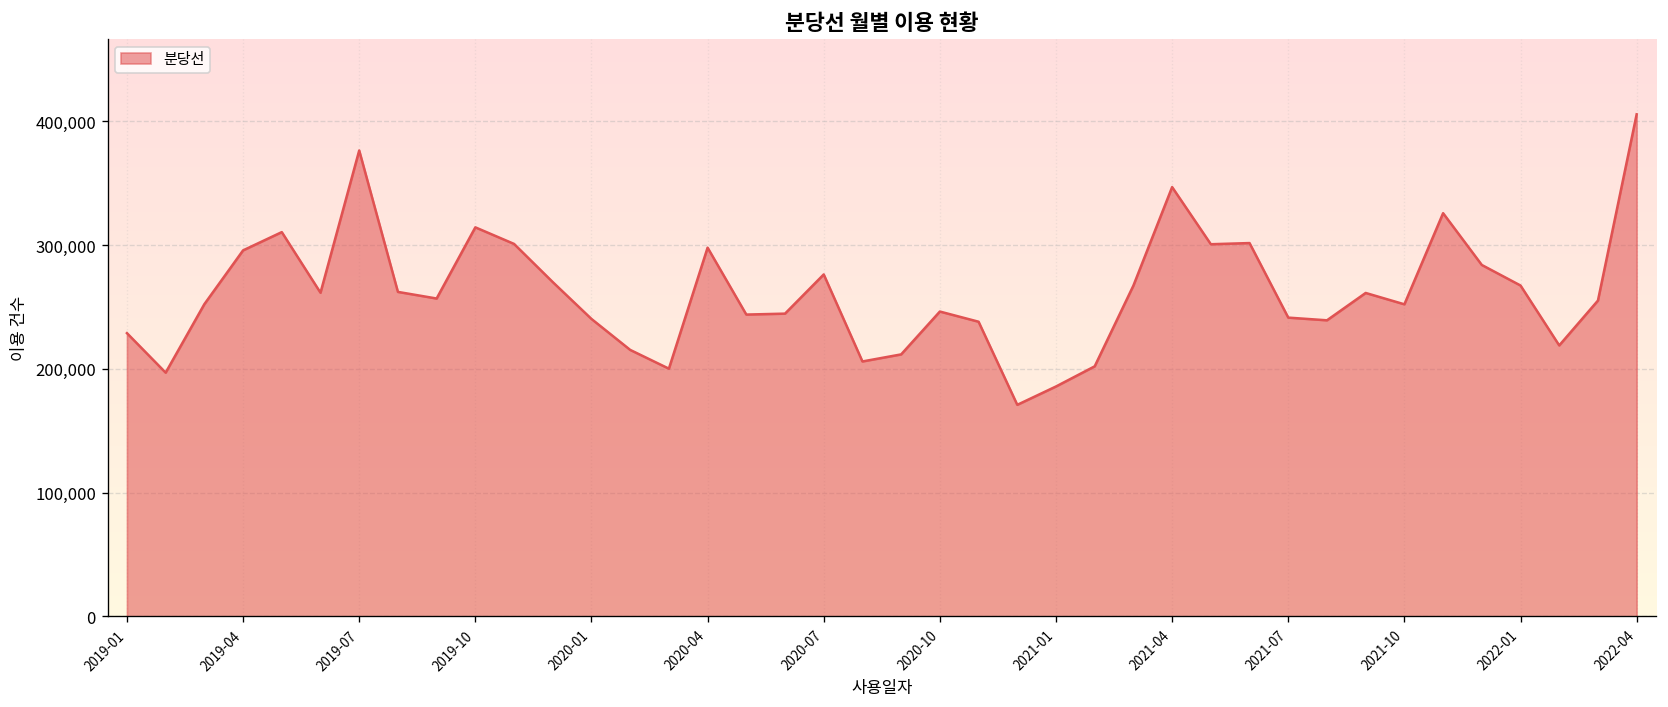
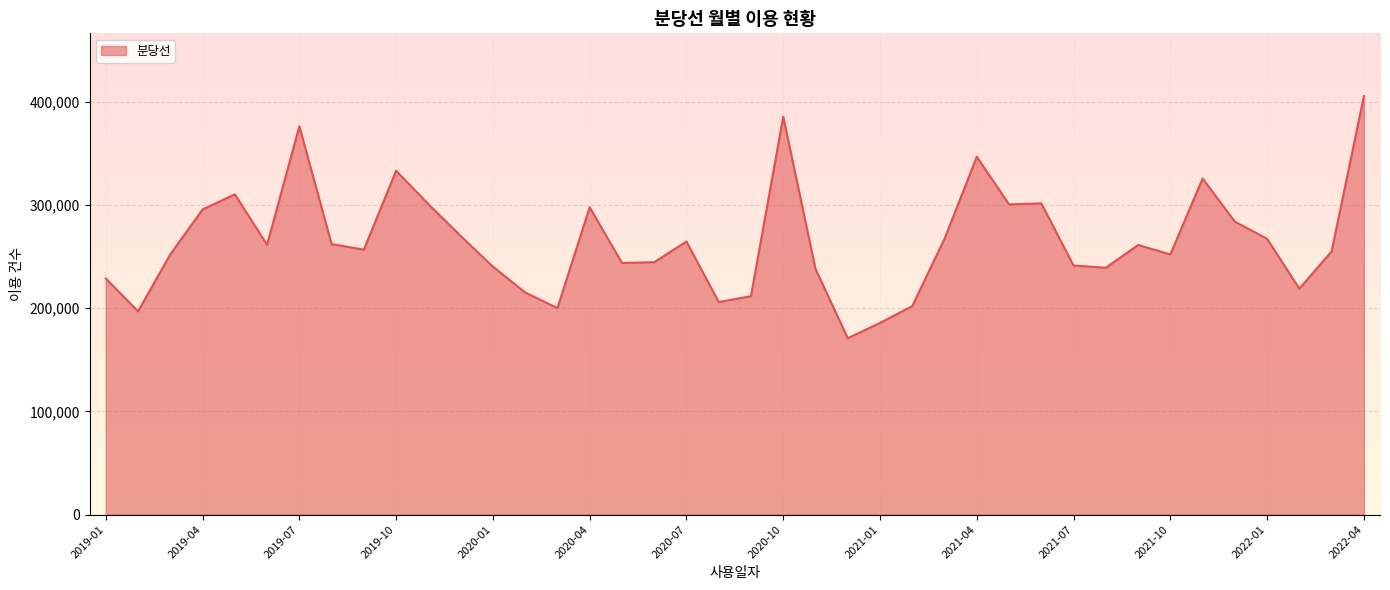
  {
    "2019-01": "229,000",
    "2019-04": "296,000",
    "2019-07": "376,000",
-   "2019-10": "314,000",
+   "2019-10": "333,000",
    "2020-01": "240,000",
    "2020-04": "298,000",
-   "2020-07": "276,000",
-   "2020-10": "246,000",
+   "2020-07": "265,000",
+   "2020-10": "386,000",
    "2021-01": "186,000",
    "2021-04": "347,000",
    "2021-07": "241,000",
    "2021-10": "252,000",
    "2022-01": "267,000",
    "2022-04": "406,000"
  }
